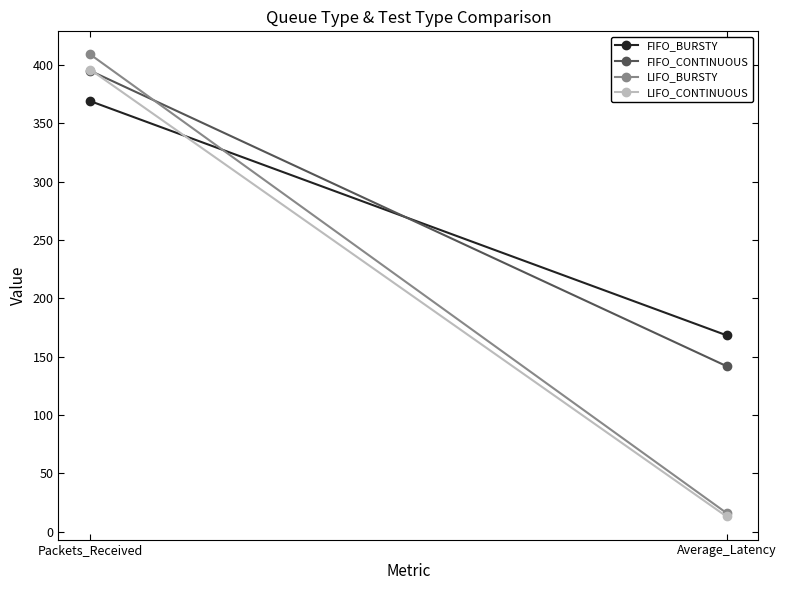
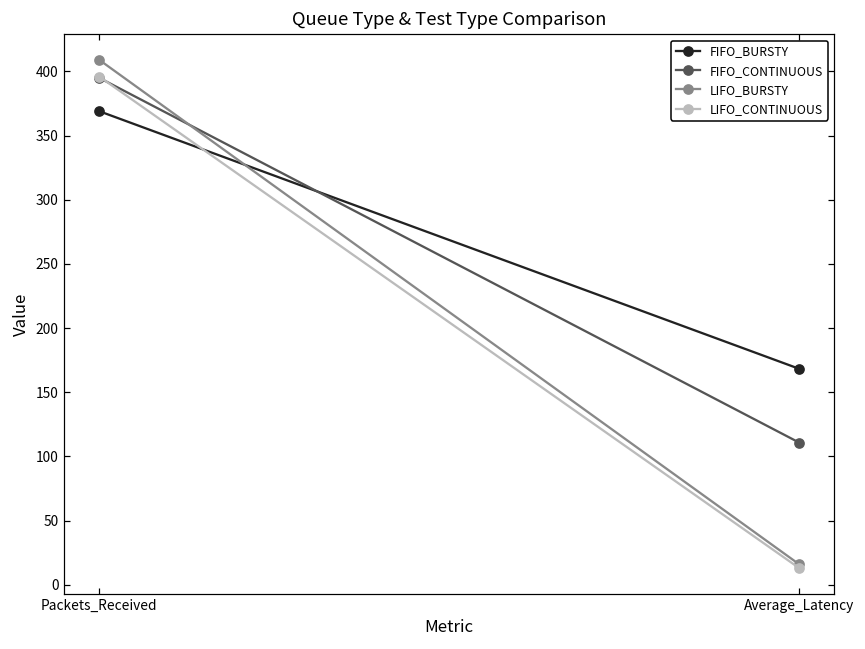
  {
    "FIFO_BURSTY": {
      "Packets_Received": 369,
      "Average_Latency": 168
    },
    "FIFO_CONTINUOUS": {
-     "Average_Latency": 142
+     "Average_Latency": 111
    },
    "LIFO_BURSTY": {
      "Packets_Received": 409,
      "Average_Latency": 16
    },
    "LIFO_CONTINUOUS": {
      "Average_Latency": 13
    }
  }
